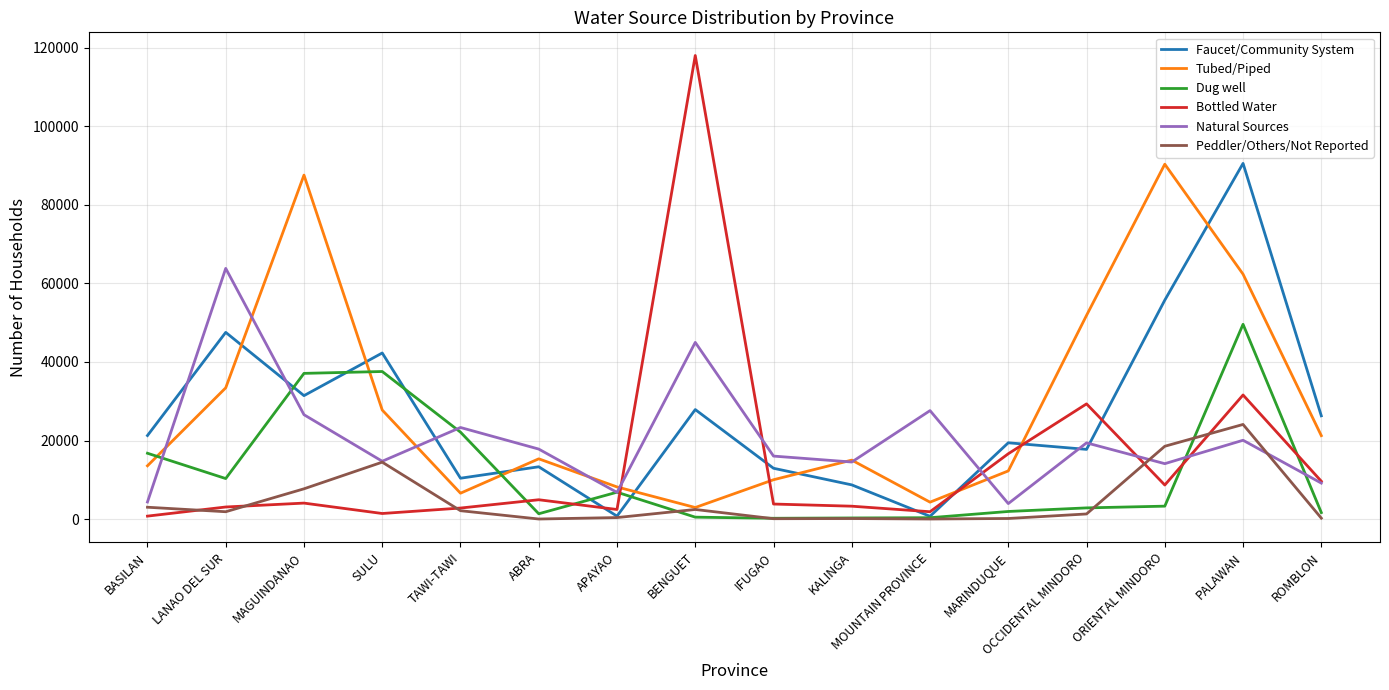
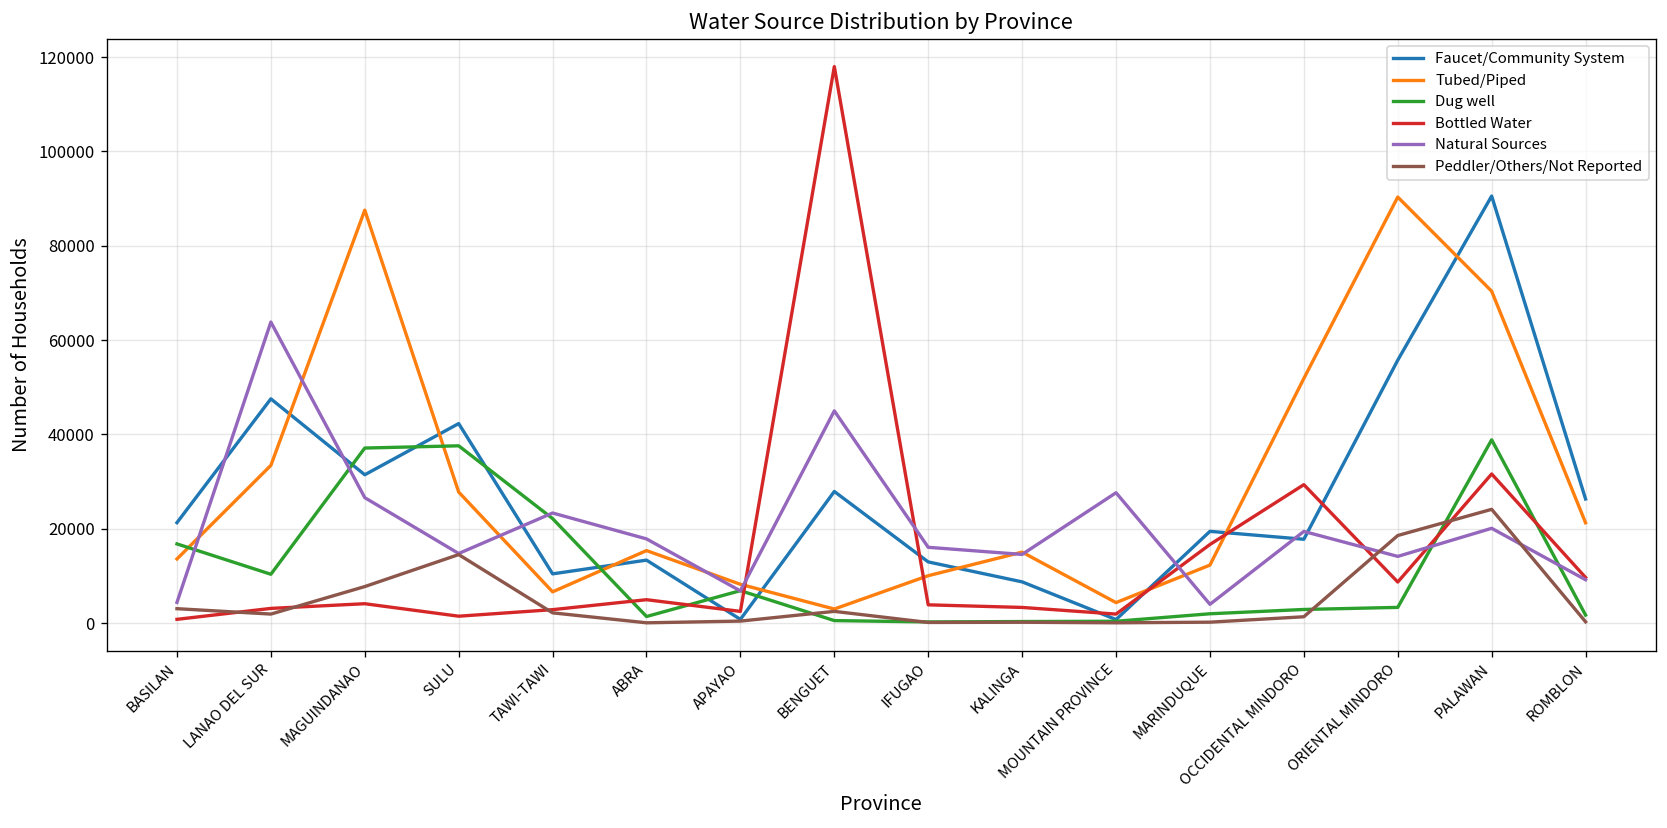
  {
    "Faucet/Community System": {
      "BASILAN": 21000,
      "LANAO DEL SUR": 48000,
      "MAGUINDANAO": 31000,
      "SULU": 42000,
      "TAWI-TAWI": 10000,
      "ABRA": 13000,
      "BENGUET": 28000,
      "IFUGAO": 13000,
      "KALINGA": 9000,
      "MARINDUQUE": 19000,
      "OCCIDENTAL MINDORO": 18000,
      "ORIENTAL MINDORO": 56000,
      "PALAWAN": 91000,
      "ROMBLON": 26000
    },
    "Tubed/Piped": {
      "BASILAN": 14000,
      "LANAO DEL SUR": 33000,
      "MAGUINDANAO": 88000,
      "SULU": 28000,
      "TAWI-TAWI": 7000,
      "ABRA": 15000,
      "APAYAO": 8000,
      "IFUGAO": 10000,
      "MOUNTAIN PROVINCE": 4000,
      "MARINDUQUE": 12000,
      "OCCIDENTAL MINDORO": 52000,
      "ORIENTAL MINDORO": 90000,
-     "PALAWAN": 62000,
+     "PALAWAN": 70000,
      "ROMBLON": 21000
    },
    "Dug well": {
      "BASILAN": 17000,
      "LANAO DEL SUR": 10000,
      "MAGUINDANAO": 37000,
      "SULU": 38000,
      "TAWI-TAWI": 22000,
      "ABRA": 1000,
      "BENGUET": 1000,
      "MARINDUQUE": 2000,
      "OCCIDENTAL MINDORO": 3000,
      "ORIENTAL MINDORO": 3000,
-     "PALAWAN": 50000,
+     "PALAWAN": 39000,
      "ROMBLON": 2000
    },
    "Bottled Water": {
      "BASILAN": 1000,
      "LANAO DEL SUR": 3000,
      "MAGUINDANAO": 4000,
      "SULU": 1000,
      "TAWI-TAWI": 3000,
      "ABRA": 5000,
      "APAYAO": 2000,
      "BENGUET": 118000,
      "IFUGAO": 4000,
      "KALINGA": 3000,
      "MOUNTAIN PROVINCE": 2000,
      "MARINDUQUE": 17000,
      "OCCIDENTAL MINDORO": 29000,
      "ORIENTAL MINDORO": 9000,
      "PALAWAN": 32000
    },
    "Natural Sources": {
      "BASILAN": 4000,
      "LANAO DEL SUR": 64000,
      "MAGUINDANAO": 27000,
      "TAWI-TAWI": 23000,
      "ABRA": 18000,
      "BENGUET": 45000,
      "IFUGAO": 16000,
      "MOUNTAIN PROVINCE": 28000,
      "MARINDUQUE": 4000,
      "OCCIDENTAL MINDORO": 19000,
      "ORIENTAL MINDORO": 14000,
      "PALAWAN": 20000
    },
    "Peddler/Others/Not Reported": {
      "BASILAN": 3000,
      "LANAO DEL SUR": 2000,
      "MAGUINDANAO": 8000,
      "TAWI-TAWI": 2000,
      "ABRA": 0,
      "MARINDUQUE": 0,
      "OCCIDENTAL MINDORO": 1000,
      "ORIENTAL MINDORO": 19000,
      "PALAWAN": 24000,
      "ROMBLON": 0
    }
  }
